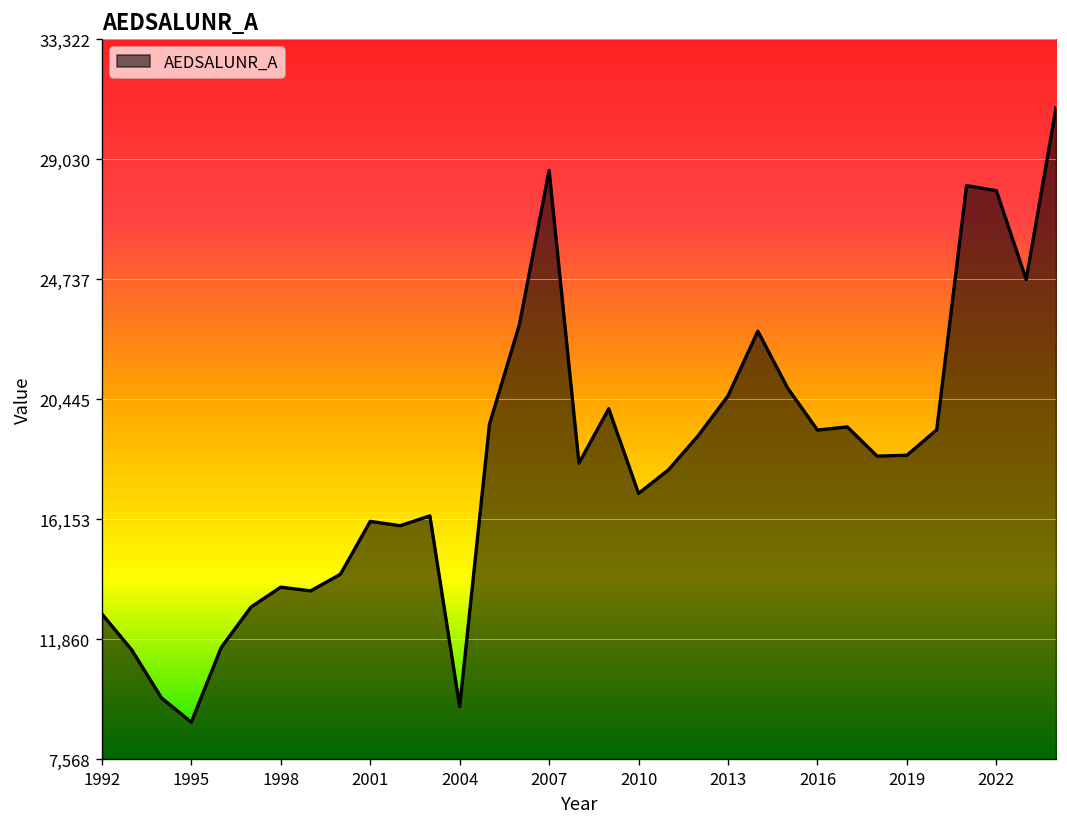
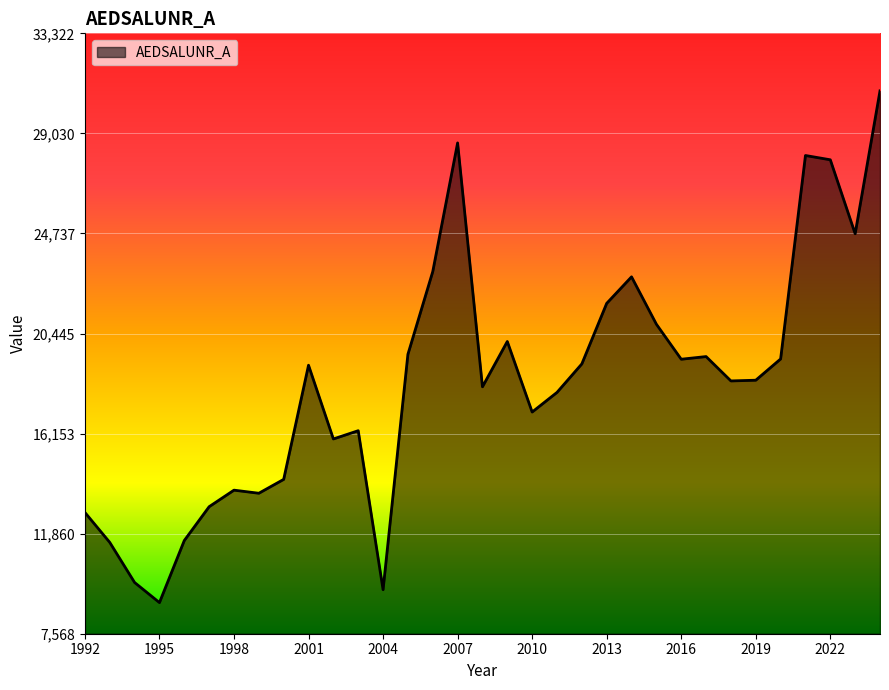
  {
    "1992": "12,800",
    "1995": "8,900",
    "1998": "13,700",
-   "2001": "16,100",
+   "2001": "19,100",
    "2004": "9,500",
    "2007": "28,600",
    "2010": "17,100",
-   "2013": "20,600",
+   "2013": "21,700",
    "2016": "19,300",
    "2019": "18,400",
    "2022": "27,900"
  }
